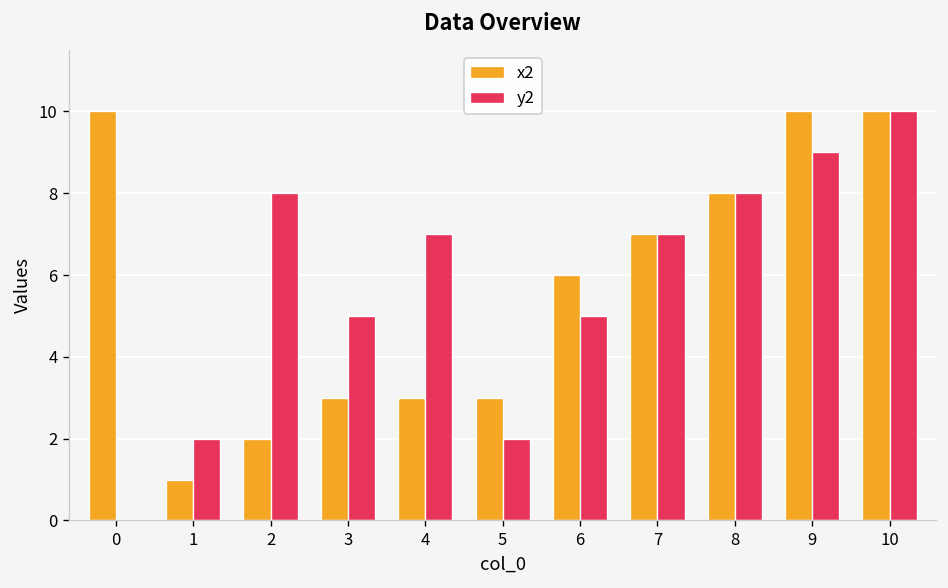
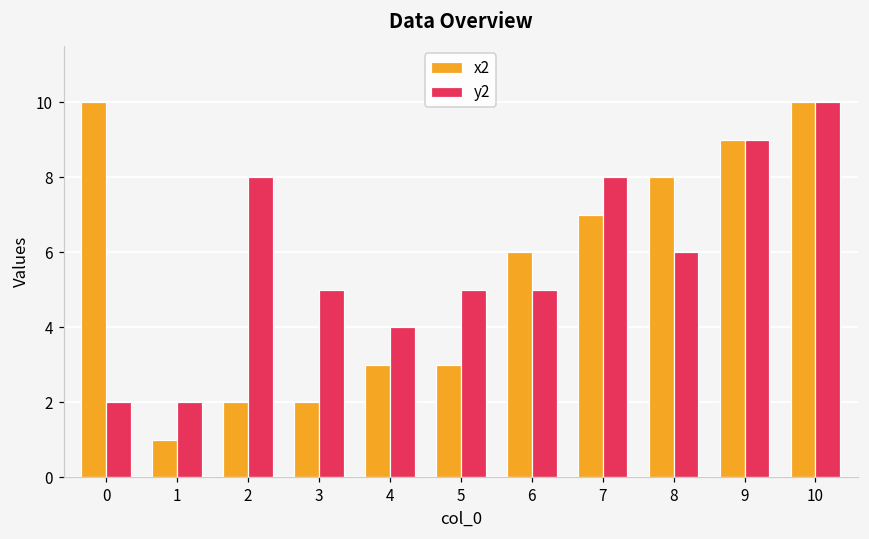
  {
    "x2": {
      "0": 10,
      "1": 1,
      "2": 2,
-     "3": 3,
+     "3": 2,
      "4": 3,
      "5": 3,
      "6": 6,
      "7": 7,
      "8": 8,
-     "9": 10,
+     "9": 9,
      "10": 10
    },
    "y2": {
-     "0": 0,
+     "0": 2,
      "1": 2,
      "2": 8,
      "3": 5,
-     "4": 7,
-     "5": 2,
+     "4": 4,
+     "5": 5,
      "6": 5,
-     "7": 7,
-     "8": 8,
+     "7": 8,
+     "8": 6,
      "9": 9,
      "10": 10
    }
  }
